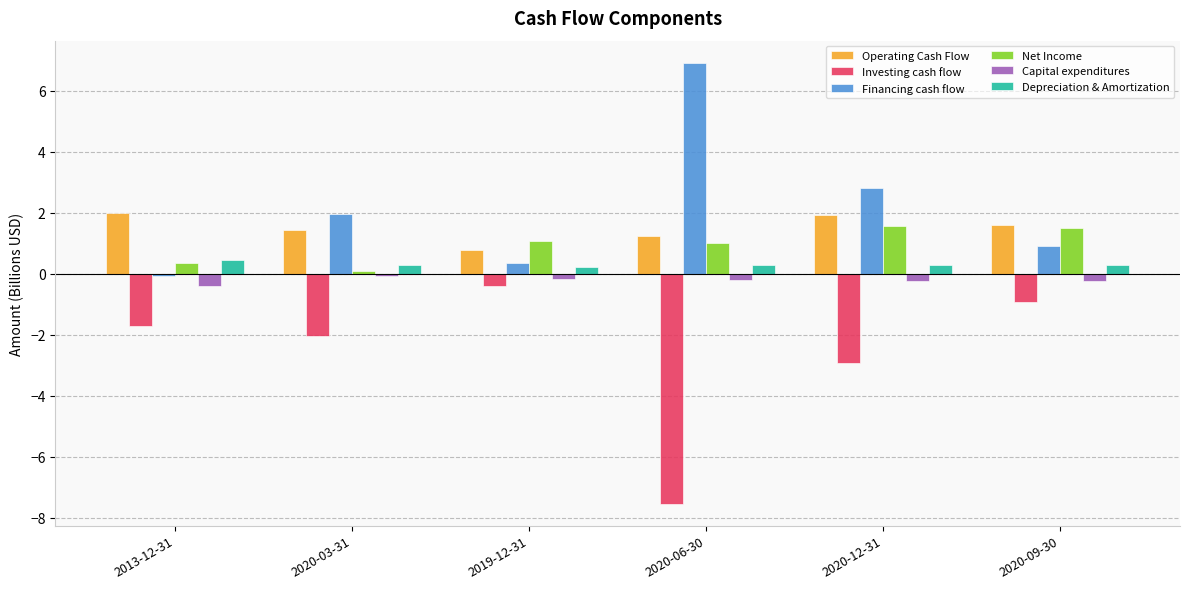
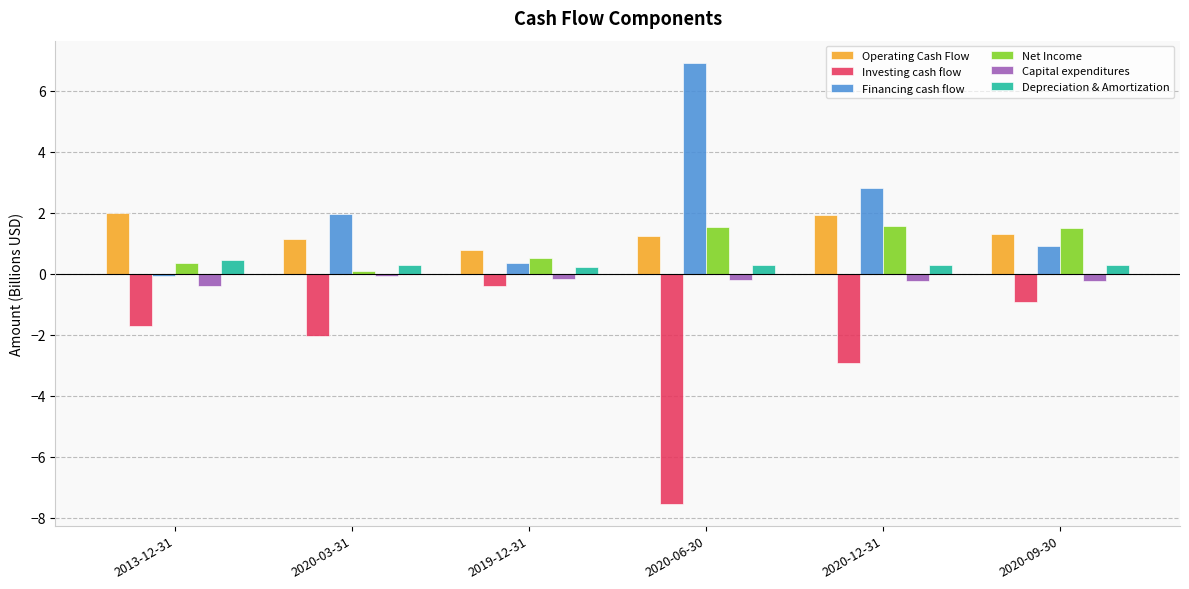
  {
    "Operating Cash Flow": {
      "2013-12-31": 2.0,
-     "2020-03-31": 1.4,
+     "2020-03-31": 1.2,
      "2019-12-31": 0.8,
      "2020-06-30": 1.2,
      "2020-12-31": 1.9,
-     "2020-09-30": 1.6
+     "2020-09-30": 1.3
    },
    "Investing cash flow": {
      "2013-12-31": -1.7,
      "2020-03-31": -2.0,
      "2019-12-31": -0.4,
      "2020-06-30": -7.5,
      "2020-12-31": -2.9,
      "2020-09-30": -0.9
    },
    "Financing cash flow": {
      "2013-12-31": -0.1,
      "2020-03-31": 2.0,
      "2019-12-31": 0.4,
      "2020-06-30": 6.9,
      "2020-12-31": 2.8,
      "2020-09-30": 0.9
    },
    "Net Income": {
      "2013-12-31": 0.3,
      "2020-03-31": 0.1,
-     "2019-12-31": 1.1,
-     "2020-06-30": 1.0,
+     "2019-12-31": 0.5,
+     "2020-06-30": 1.5,
      "2020-12-31": 1.6,
      "2020-09-30": 1.5
    },
    "Capital expenditures": {
      "2013-12-31": -0.4,
      "2020-03-31": -0.1,
      "2019-12-31": -0.2,
      "2020-06-30": -0.2,
      "2020-12-31": -0.2,
      "2020-09-30": -0.2
    },
    "Depreciation & Amortization": {
      "2013-12-31": 0.5,
      "2020-03-31": 0.3,
      "2019-12-31": 0.2,
      "2020-06-30": 0.3,
      "2020-12-31": 0.3,
      "2020-09-30": 0.3
    }
  }
